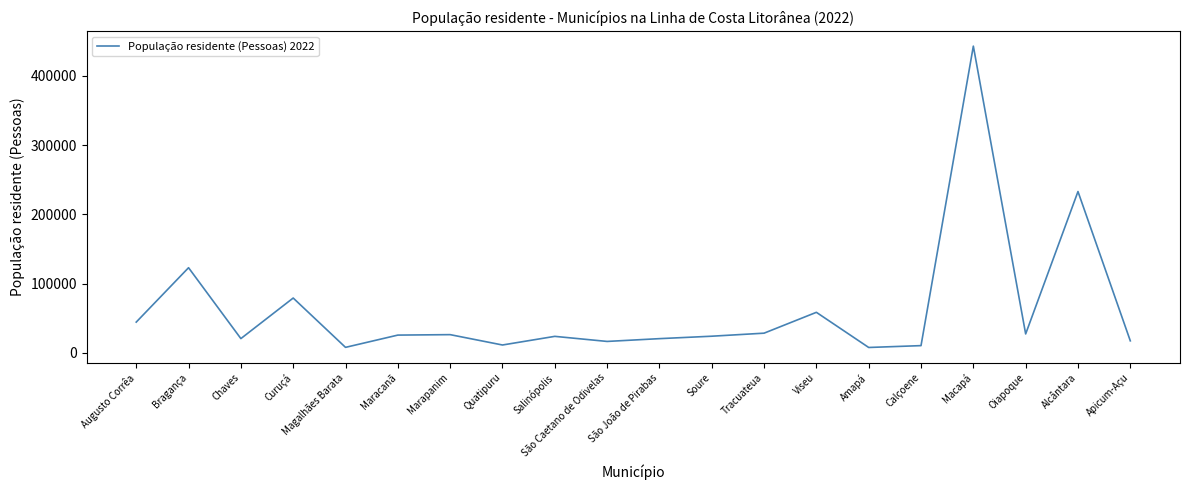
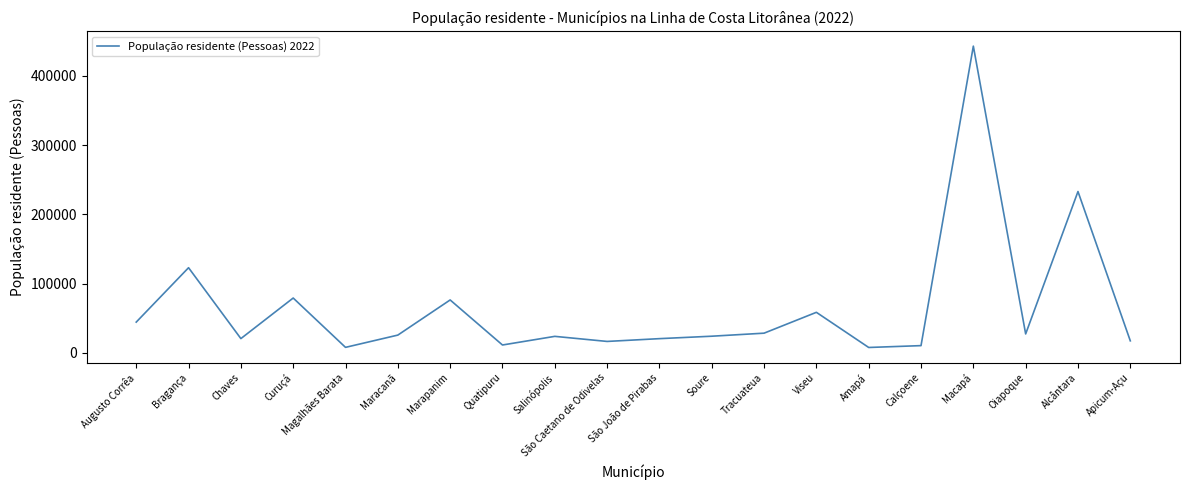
  {
    "Augusto Corrêa": 40000,
    "Bragança": 120000,
    "Chaves": 20000,
    "Curuçá": 80000,
    "Magalhães Barata": 10000,
    "Maracanã": 30000,
-   "Marapanim": 30000,
+   "Marapanim": 80000,
    "Quatipuru": 10000,
    "Salinópolis": 20000,
    "São Caetano de Odivelas": 20000,
    "São João de Pirabas": 20000,
    "Soure": 20000,
    "Tracuateua": 30000,
    "Viseu": 60000,
    "Amapá": 10000,
    "Calçoene": 10000,
    "Macapá": 440000,
    "Oiapoque": 30000,
    "Alcântara": 230000,
    "Apicum-Açu": 20000
  }
